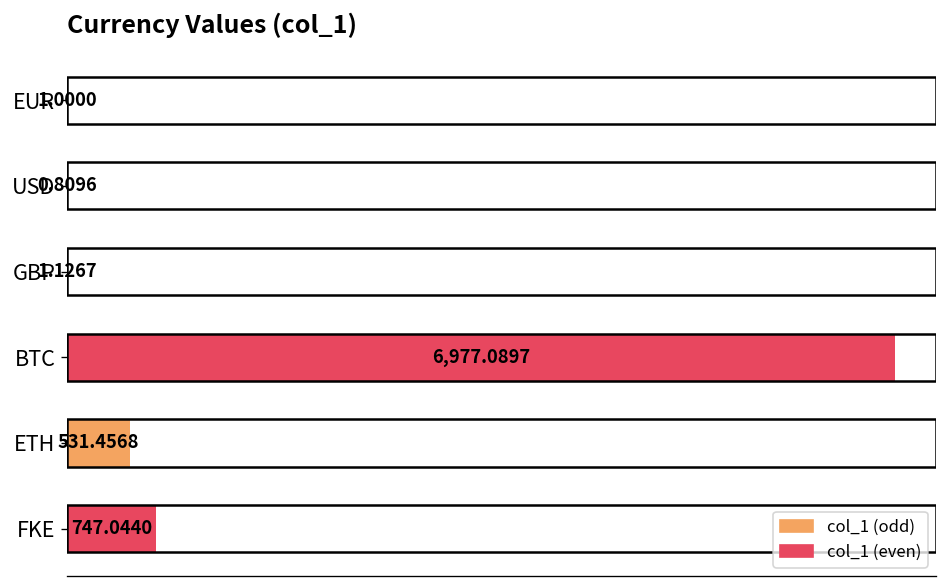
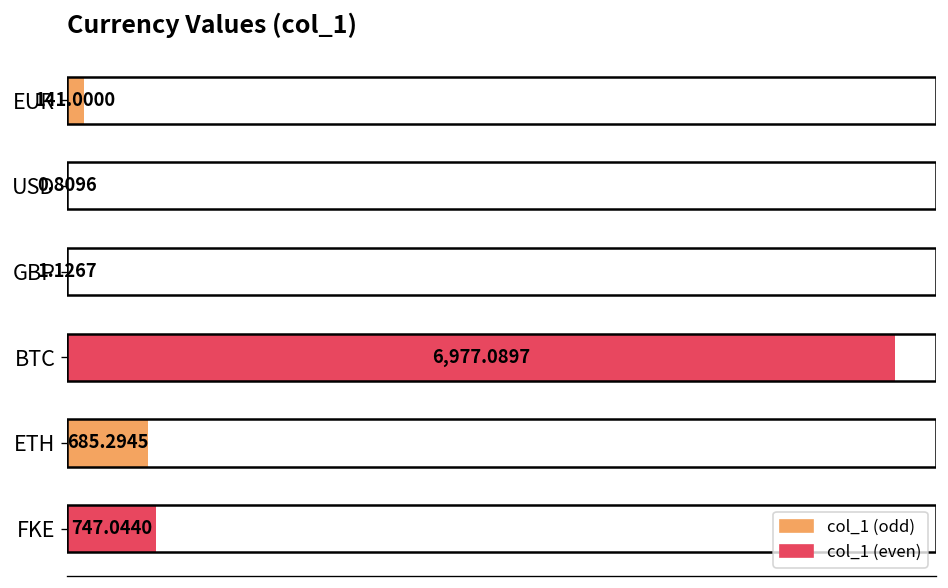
  {
-   "EUR": "1.0000",
+   "EUR": "141.0000",
    "USD": "0.8096",
    "GBP": "1.1267",
    "BTC": "6,977.0897",
-   "ETH": "531.4568",
+   "ETH": "685.2945",
    "FKE": "747.0440"
  }
